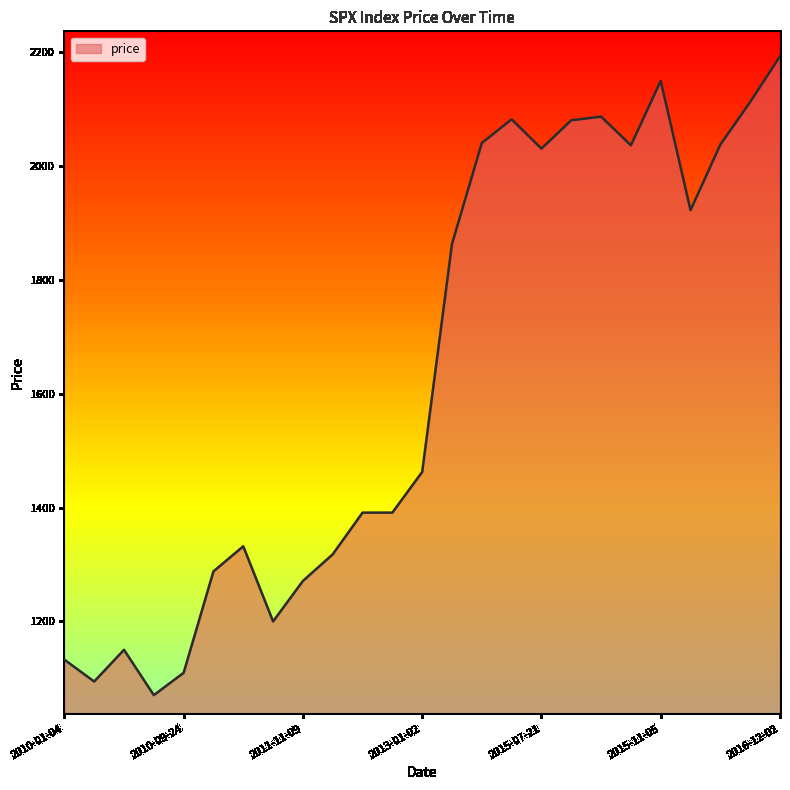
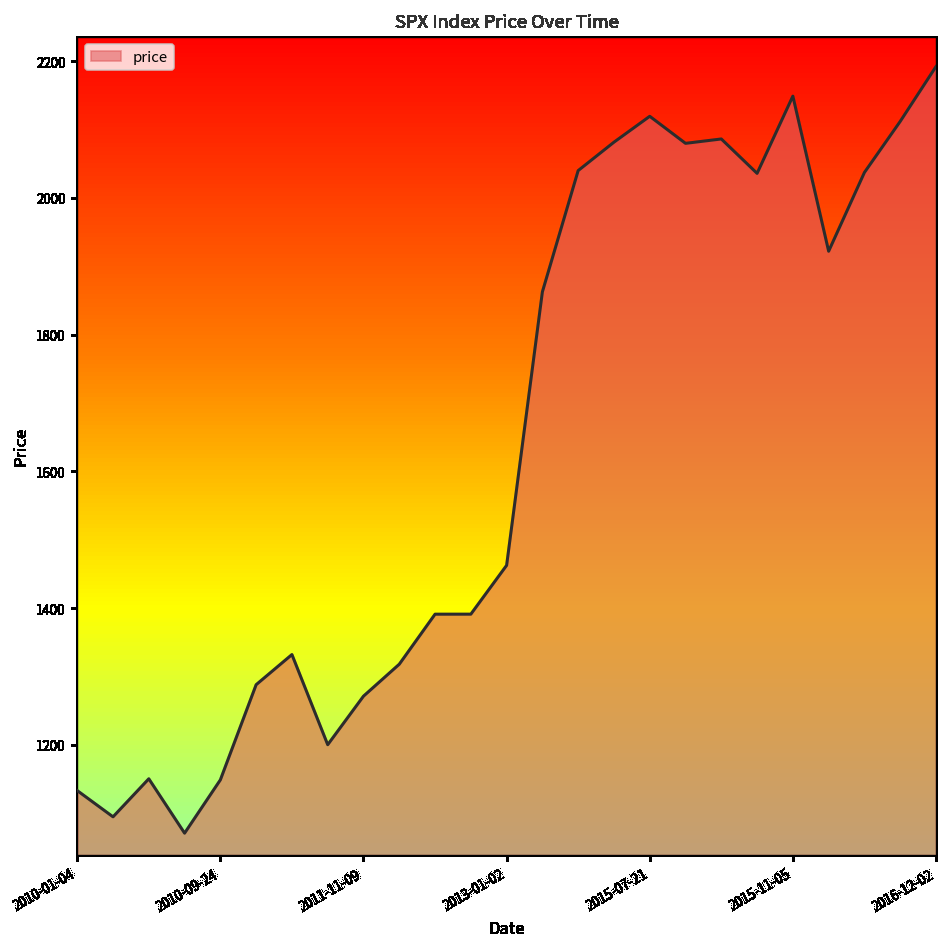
  {
    "2010-01-04": 1130,
-   "2010-09-24": 1110,
+   "2010-09-24": 1150,
    "2011-11-09": 1270,
    "2013-01-02": 1460,
-   "2015-07-21": 2030,
+   "2015-07-21": 2120,
    "2015-11-05": 2150,
    "2016-12-02": 2190
  }
